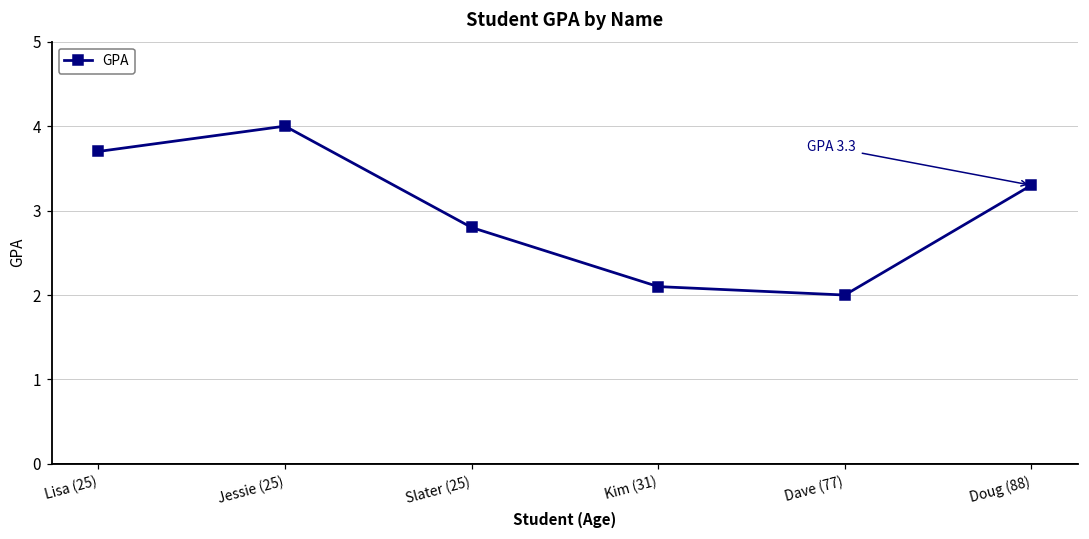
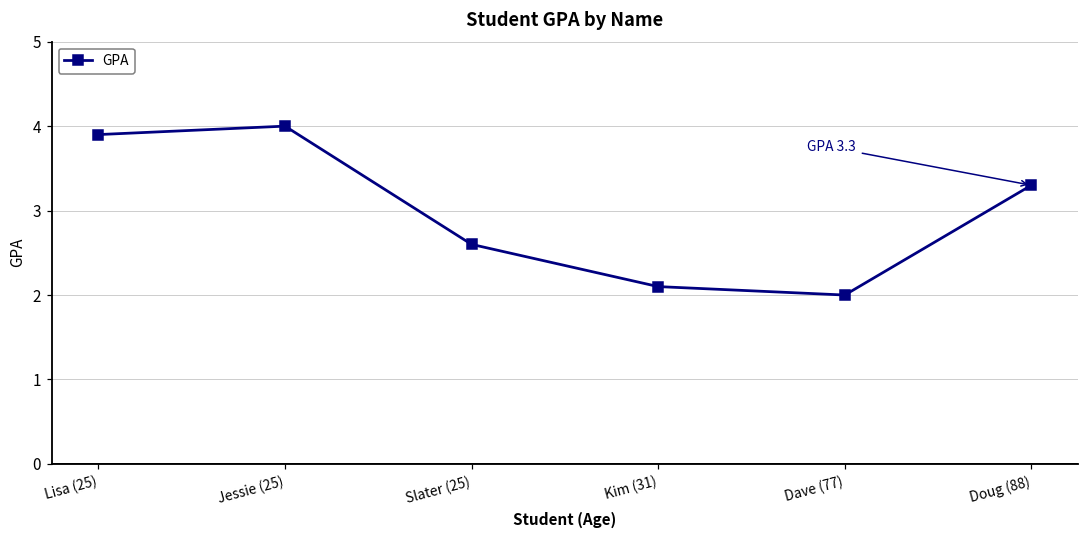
  {
-   "Lisa (25)": 3.7,
+   "Lisa (25)": 3.9,
    "Jessie (25)": 4.0,
-   "Slater (25)": 2.8,
+   "Slater (25)": 2.6,
    "Kim (31)": 2.1,
    "Dave (77)": 2.0
  }
